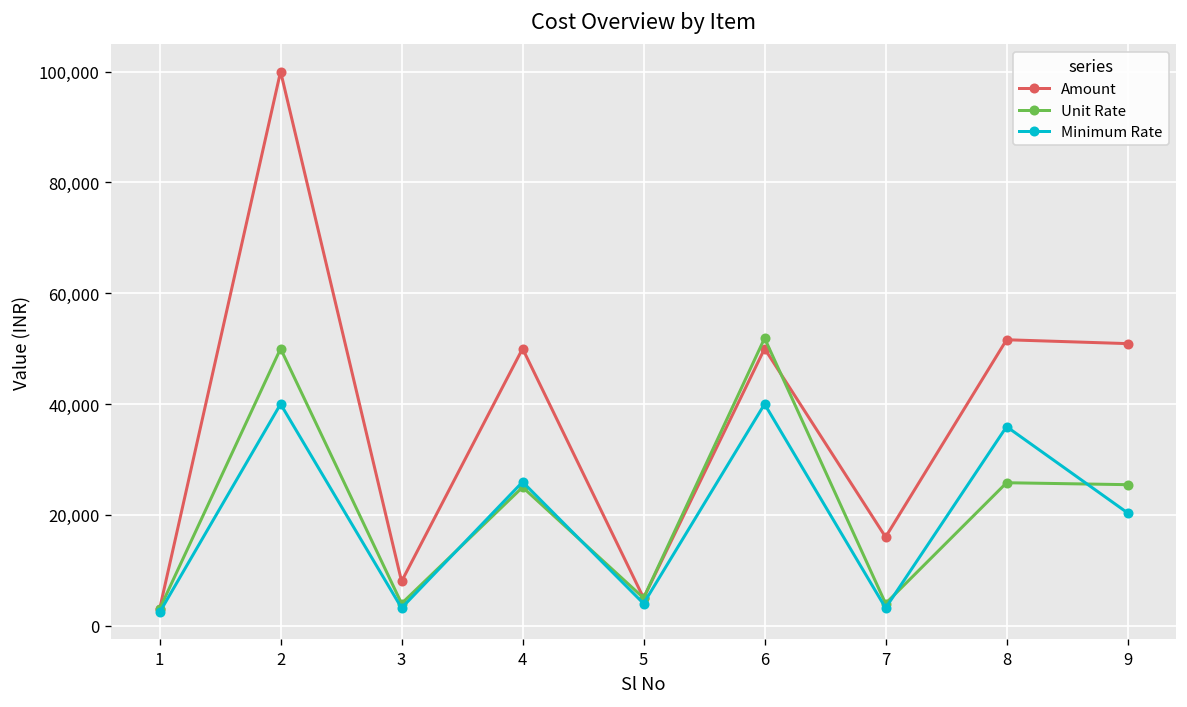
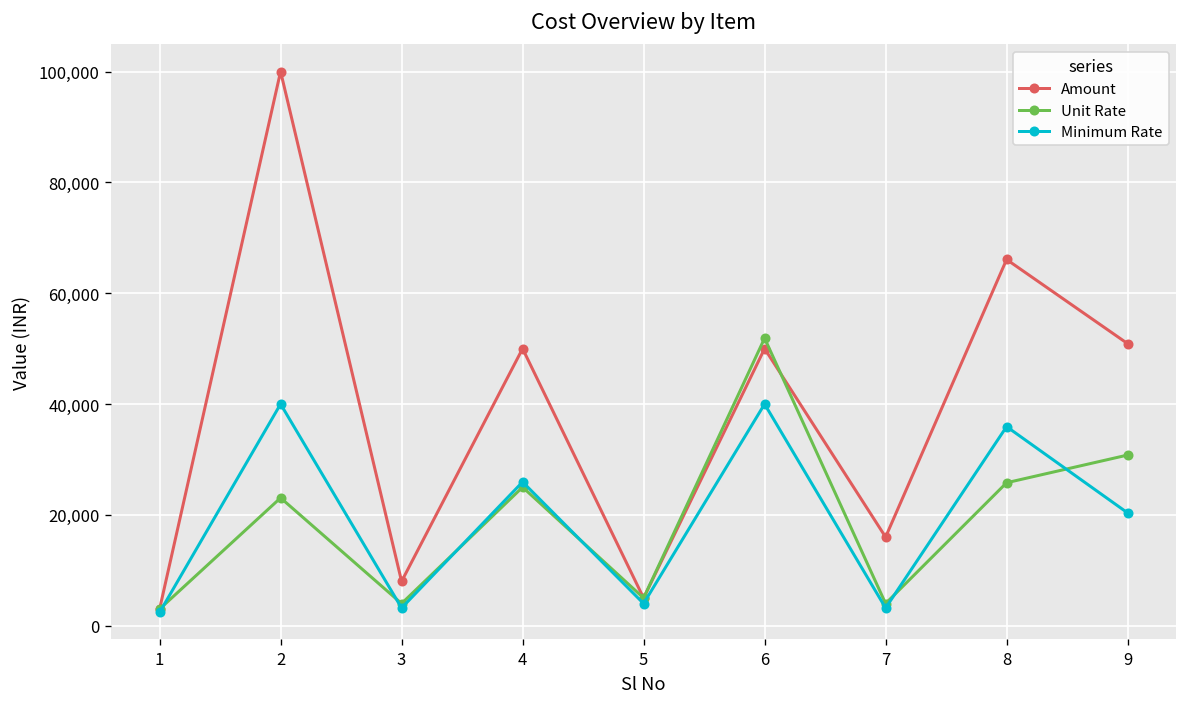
  {
    "Amount": {
      "2": "100,000",
      "3": "8,000",
      "4": "50,000",
      "6": "50,000",
      "7": "16,000",
-     "8": "52,000",
+     "8": "66,000",
      "9": "51,000"
    },
    "Unit Rate": {
-     "2": "50,000",
+     "2": "23,000",
      "3": "4,000",
      "4": "25,000",
      "6": "52,000",
      "7": "4,000",
      "8": "26,000",
-     "9": "25,000"
+     "9": "31,000"
    },
    "Minimum Rate": {
      "1": "2,000",
      "2": "40,000",
      "3": "3,000",
      "4": "26,000",
      "5": "4,000",
      "6": "40,000",
      "7": "3,000",
      "8": "36,000",
      "9": "20,000"
    }
  }
